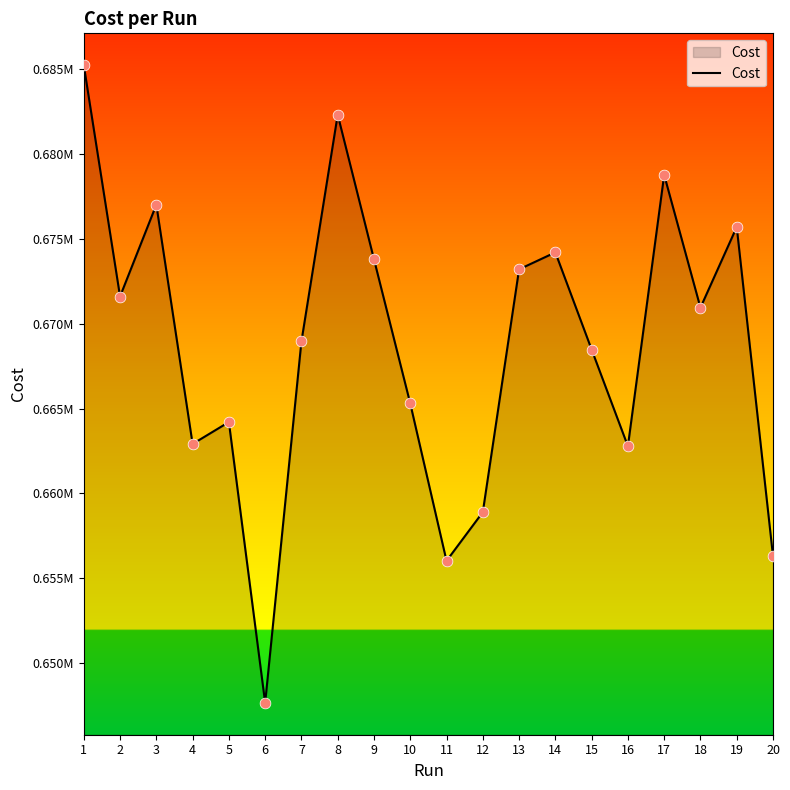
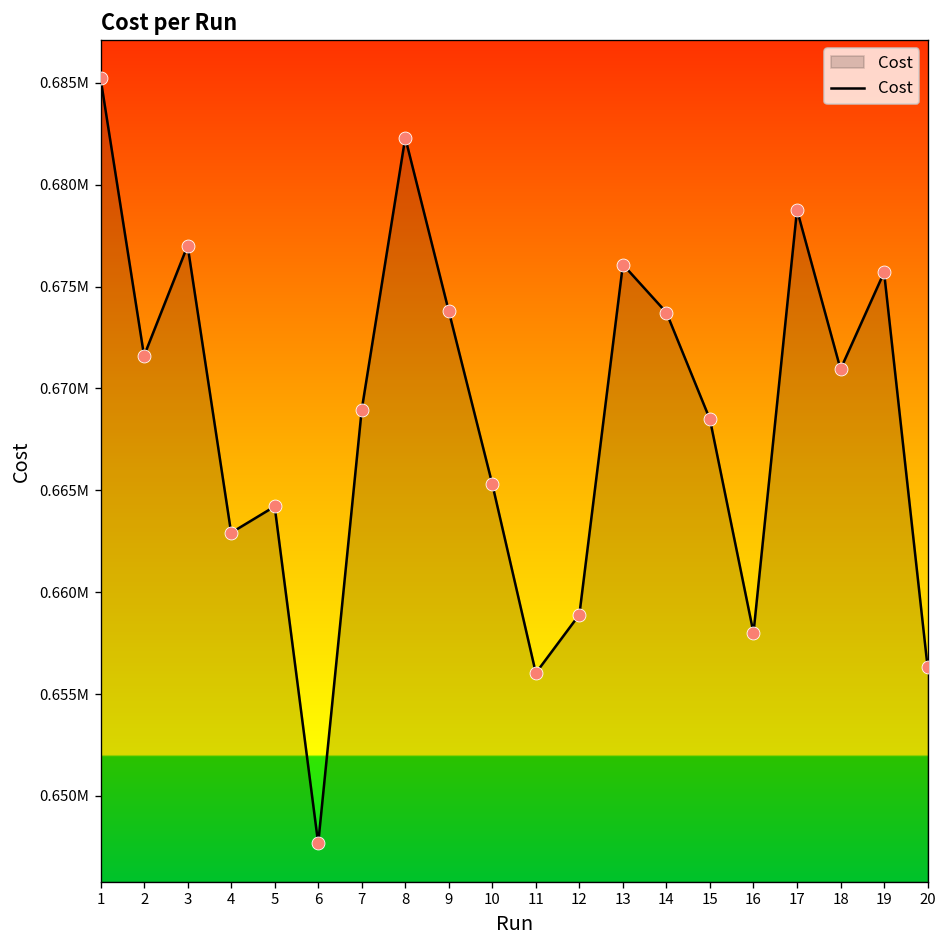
  {
    "1": 685200,
    "2": 671600,
    "3": 677000,
    "4": 662900,
    "5": 664200,
    "6": 647700,
    "7": 669000,
    "8": 682300,
    "9": 673800,
    "10": 665300,
    "11": 656000,
    "12": 658900,
-   "13": 673200,
-   "14": 674200,
+   "13": 676100,
+   "14": 673700,
    "15": 668500,
-   "16": 662800,
+   "16": 658000,
    "17": 678800,
    "18": 670900,
    "19": 675700,
    "20": 656300
  }
